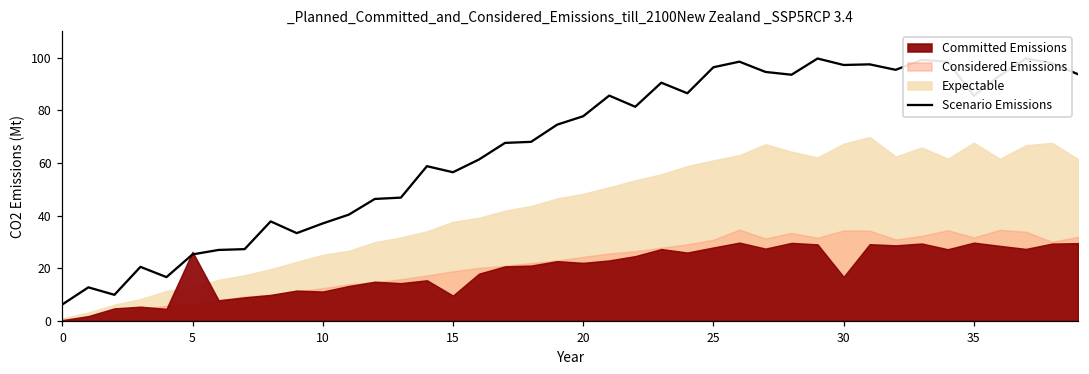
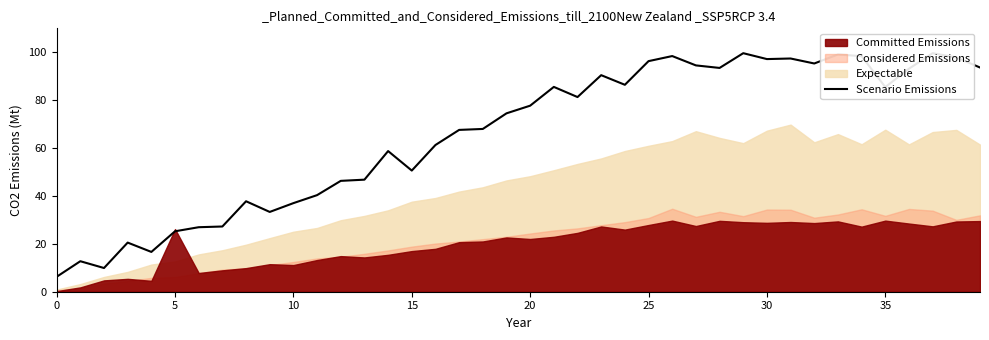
  {
    "Scenario Emissions": {
      "0": 6,
      "10": 37,
-     "15": 56,
+     "15": 51,
      "20": 78,
      "25": 96,
      "30": 97
    },
    "Committed Emissions": {
      "10": 11,
-     "15": 10,
+     "15": 17,
      "20": 22,
      "25": 28,
-     "30": 17,
+     "30": 29,
      "35": 30
    }
  }
